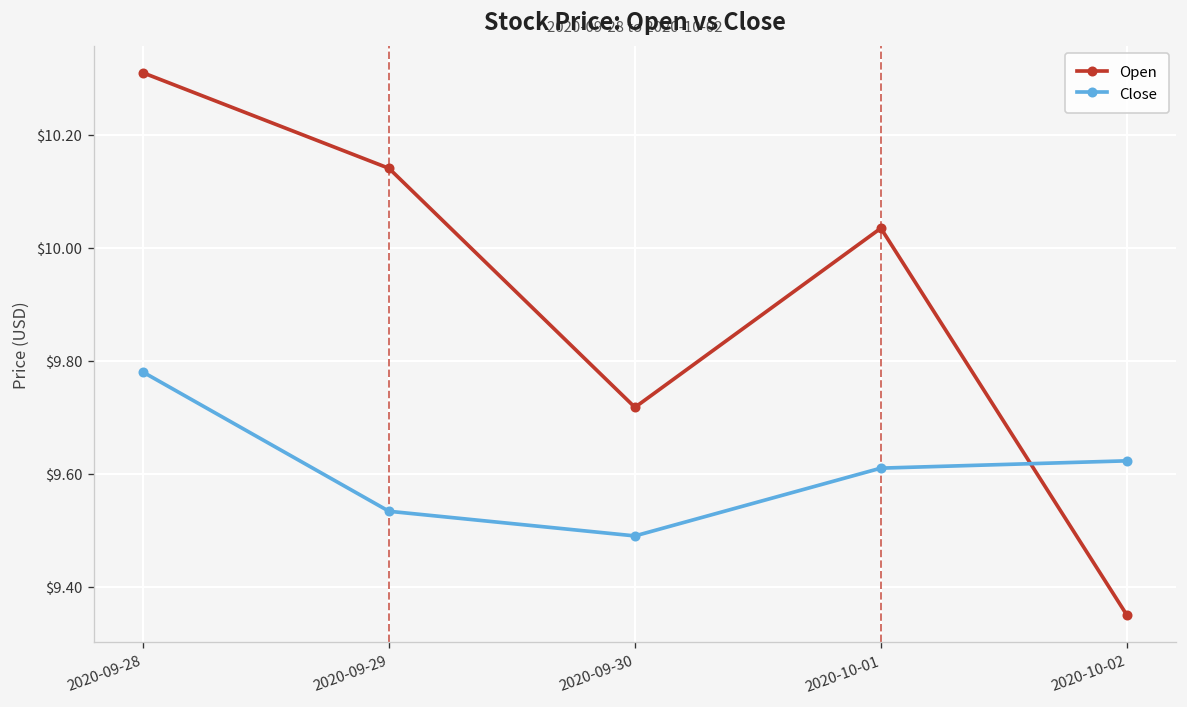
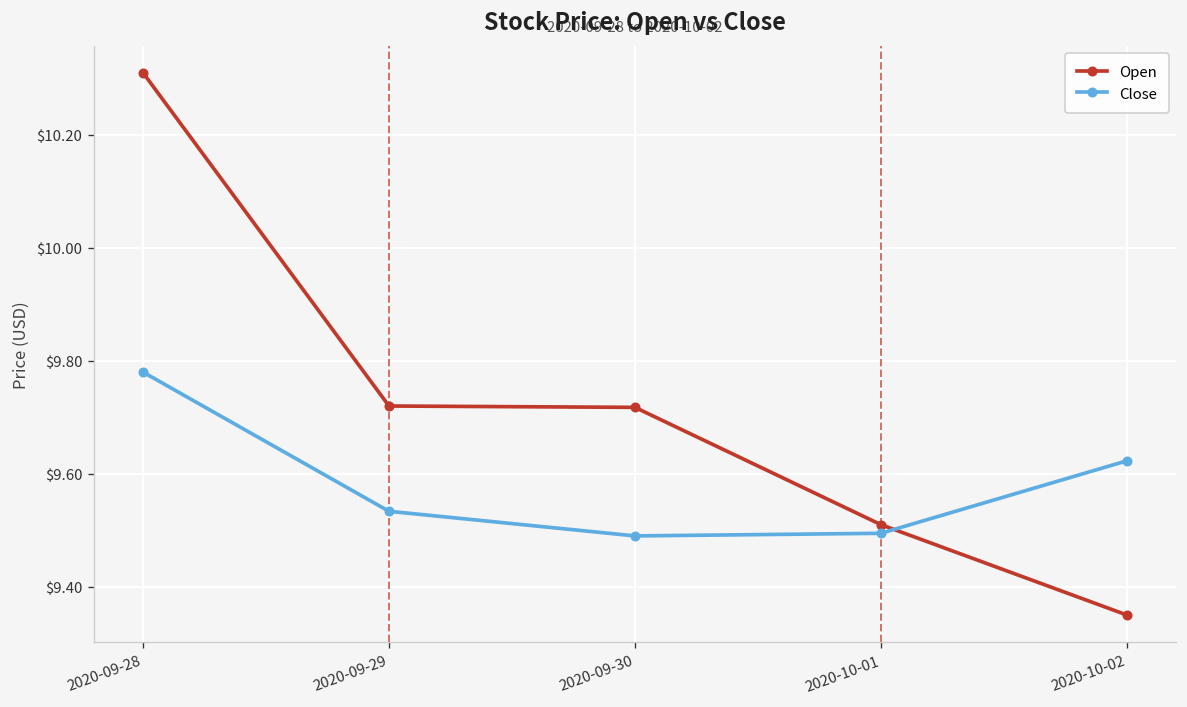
  {
    "Open": {
      "2020-09-28": "$10.31",
-     "2020-09-29": "$10.14",
+     "2020-09-29": "$9.72",
      "2020-09-30": "$9.72",
-     "2020-10-01": "$10.03",
+     "2020-10-01": "$9.51",
      "2020-10-02": "$9.35"
    },
    "Close": {
      "2020-09-28": "$9.78",
      "2020-09-29": "$9.53",
      "2020-09-30": "$9.49",
-     "2020-10-01": "$9.61",
+     "2020-10-01": "$9.49",
      "2020-10-02": "$9.62"
    }
  }
